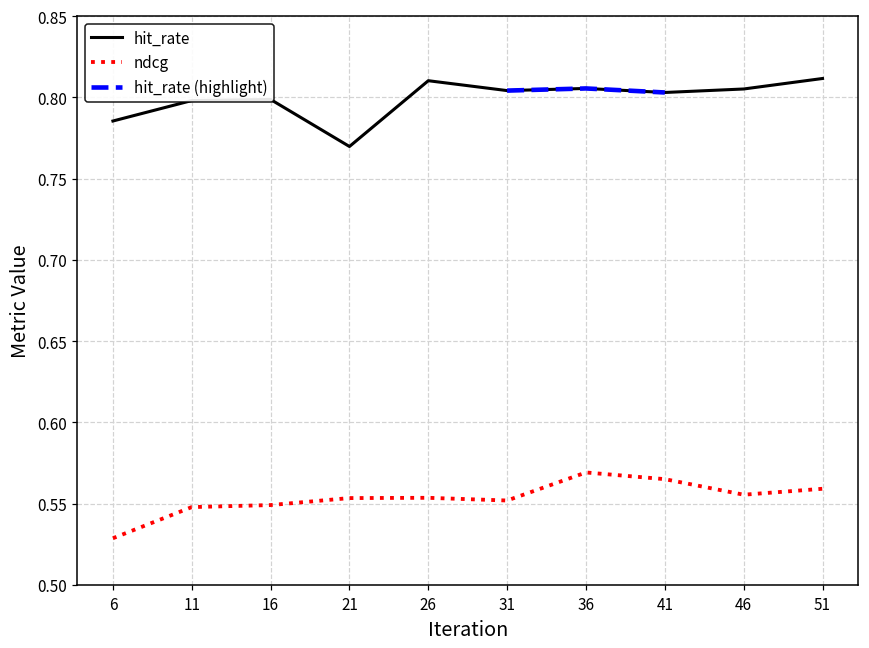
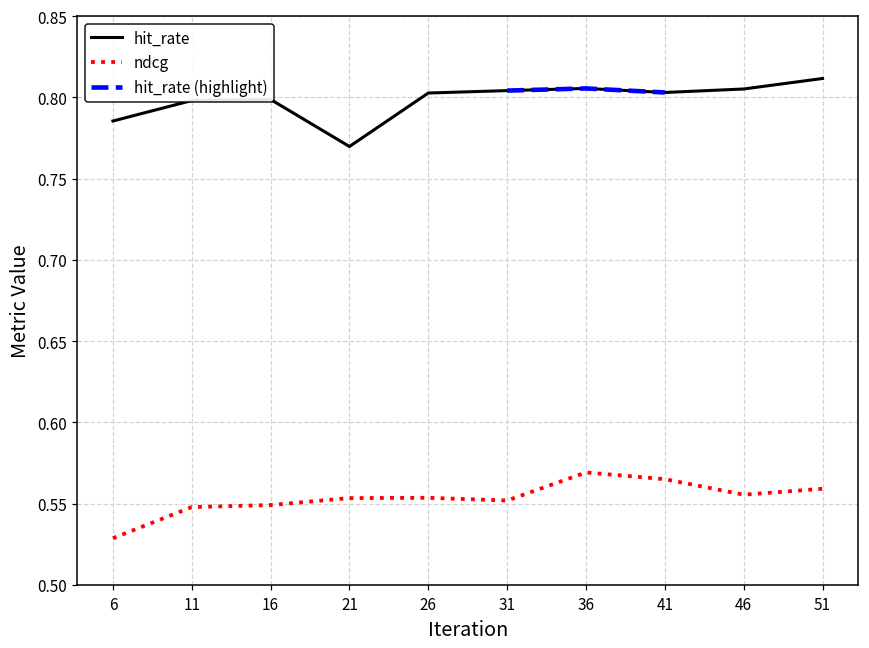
  {
    "hit_rate": {
      "6": 0.785,
      "11": 0.798,
      "16": 0.799,
      "21": 0.770,
-     "26": 0.810,
+     "26": 0.803,
      "46": 0.805,
      "51": 0.812
    },
    "ndcg": {
      "6": 0.529,
      "11": 0.548,
      "16": 0.549,
      "21": 0.553,
      "26": 0.554,
      "31": 0.552,
      "36": 0.569,
      "41": 0.565,
      "46": 0.556,
      "51": 0.559
    }
  }
